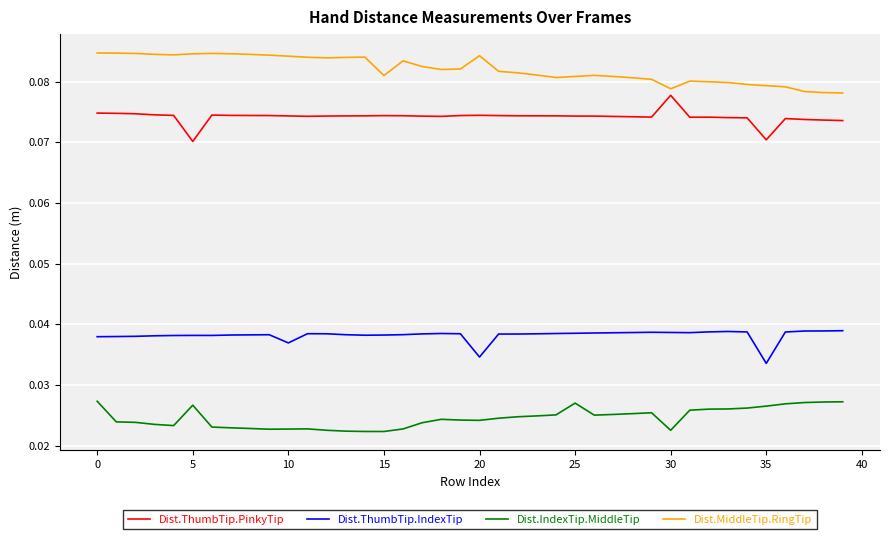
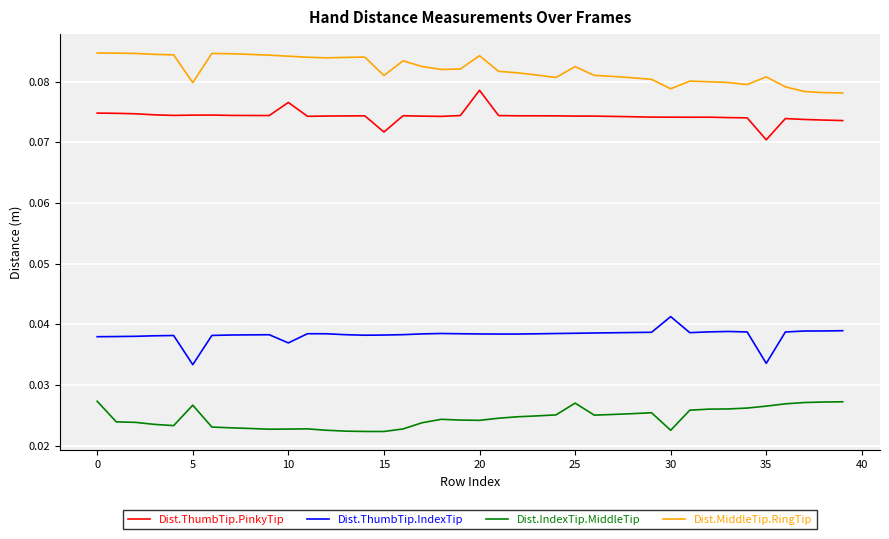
  {
    "Dist.ThumbTip.PinkyTip": {
      "0": 0.075,
-     "5": 0.070,
-     "10": 0.074,
-     "15": 0.074,
-     "20": 0.074,
+     "5": 0.074,
+     "10": 0.077,
+     "15": 0.072,
+     "20": 0.079,
      "25": 0.074,
-     "30": 0.078,
+     "30": 0.074,
      "35": 0.070
    },
    "Dist.ThumbTip.IndexTip": {
      "0": 0.038,
-     "5": 0.038,
+     "5": 0.033,
      "10": 0.037,
      "15": 0.038,
-     "20": 0.035,
+     "20": 0.038,
      "25": 0.039,
-     "30": 0.039,
+     "30": 0.041,
      "35": 0.034
    },
    "Dist.IndexTip.MiddleTip": {
      "0": 0.027,
      "5": 0.027,
      "10": 0.023,
      "15": 0.022,
      "20": 0.024,
      "25": 0.027,
      "30": 0.023,
      "35": 0.027
    },
    "Dist.MiddleTip.RingTip": {
      "0": 0.085,
-     "5": 0.085,
+     "5": 0.080,
      "10": 0.084,
      "15": 0.081,
      "20": 0.084,
-     "25": 0.081,
+     "25": 0.082,
      "30": 0.079,
-     "35": 0.079
+     "35": 0.081
    }
  }
